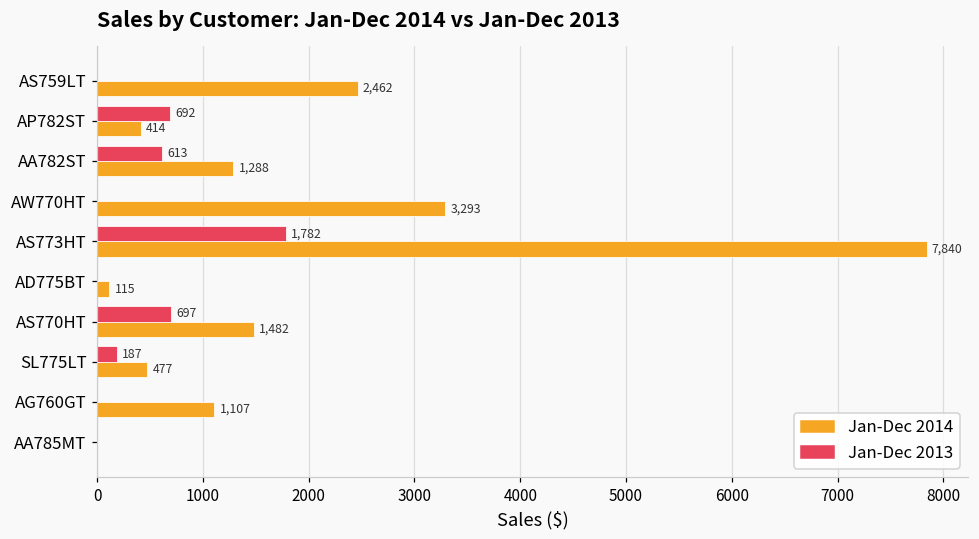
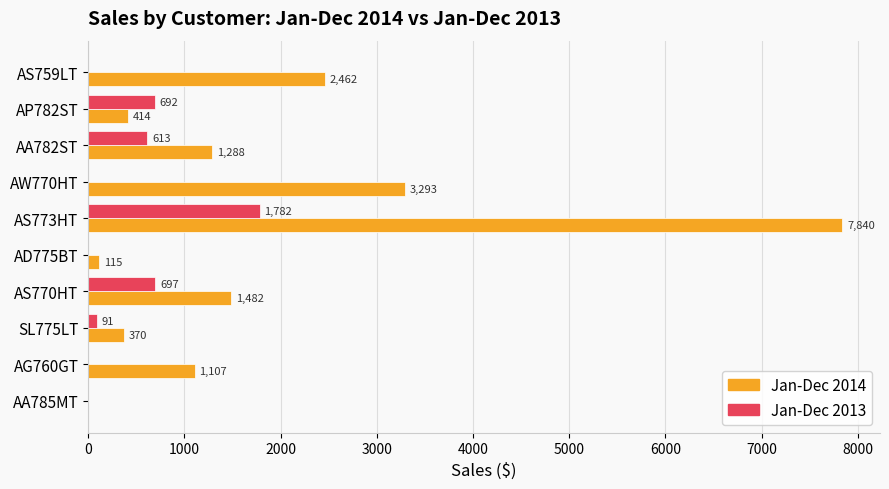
  {
    "Jan-Dec 2014": {
      "AS759LT": "2,462",
      "AP782ST": "414",
      "AA782ST": "1,288",
      "AW770HT": "3,293",
      "AS773HT": "7,840",
      "AD775BT": "115",
      "AS770HT": "1,482",
-     "SL775LT": "477",
+     "SL775LT": "370",
      "AG760GT": "1,107"
    },
    "Jan-Dec 2013": {
      "AP782ST": "692",
      "AA782ST": "613",
      "AS773HT": "1,782",
      "AS770HT": "697",
-     "SL775LT": "187"
+     "SL775LT": "91"
    }
  }
